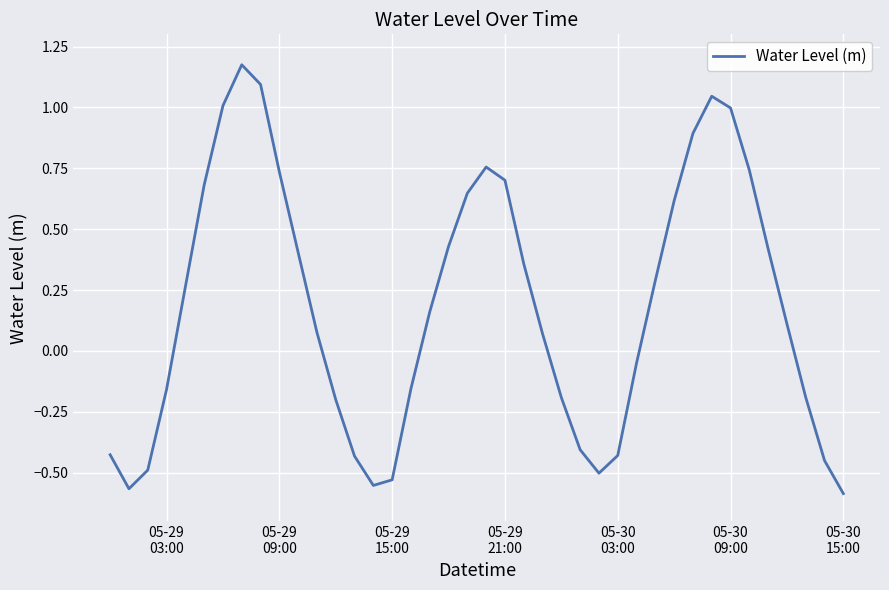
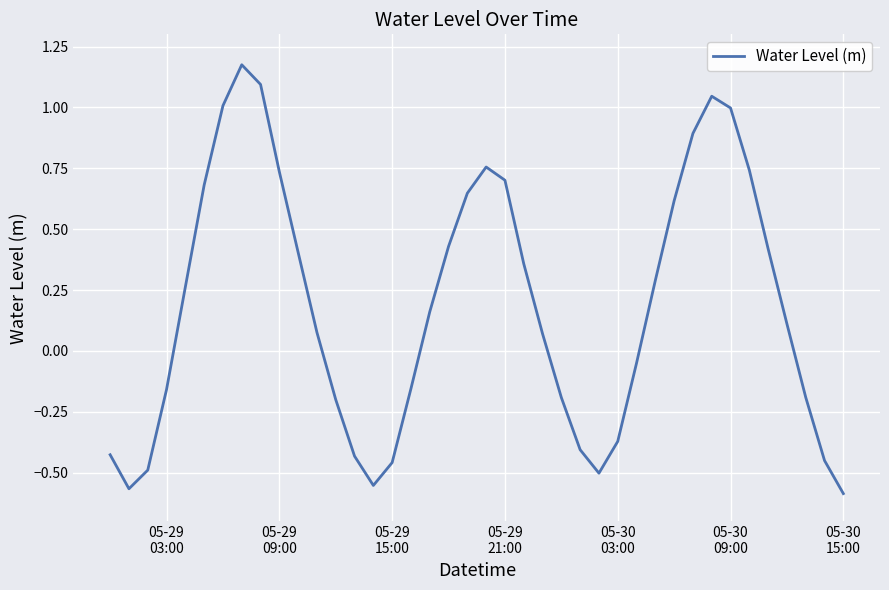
  {
    "05-29 03:00": -0.16,
    "05-29 09:00": 0.74,
-   "05-29 15:00": -0.53,
+   "05-29 15:00": -0.46,
    "05-29 21:00": 0.70,
-   "05-30 03:00": -0.43,
+   "05-30 03:00": -0.37,
    "05-30 09:00": 1.00,
    "05-30 15:00": -0.59
  }
